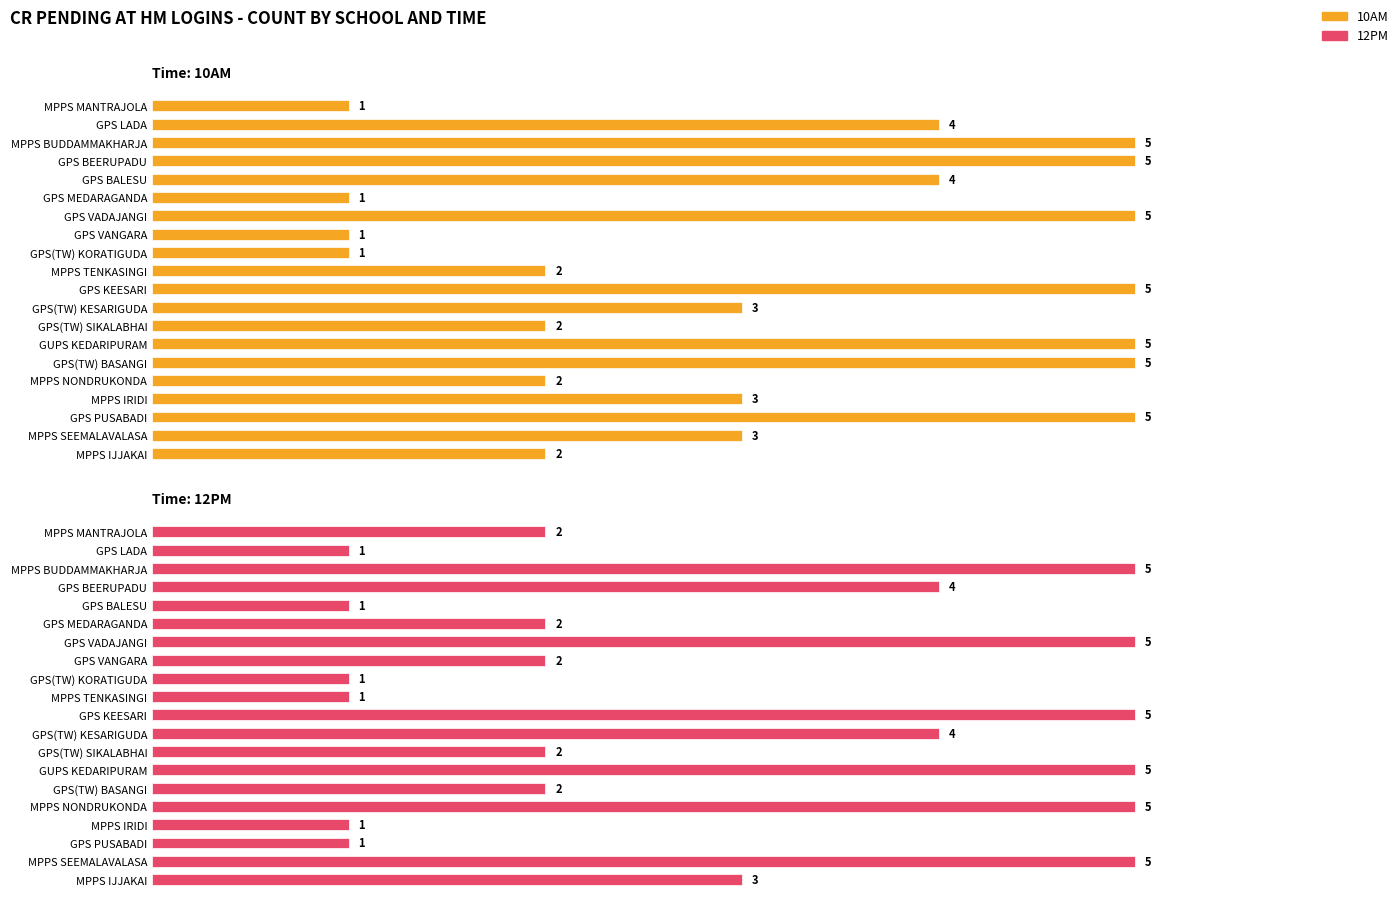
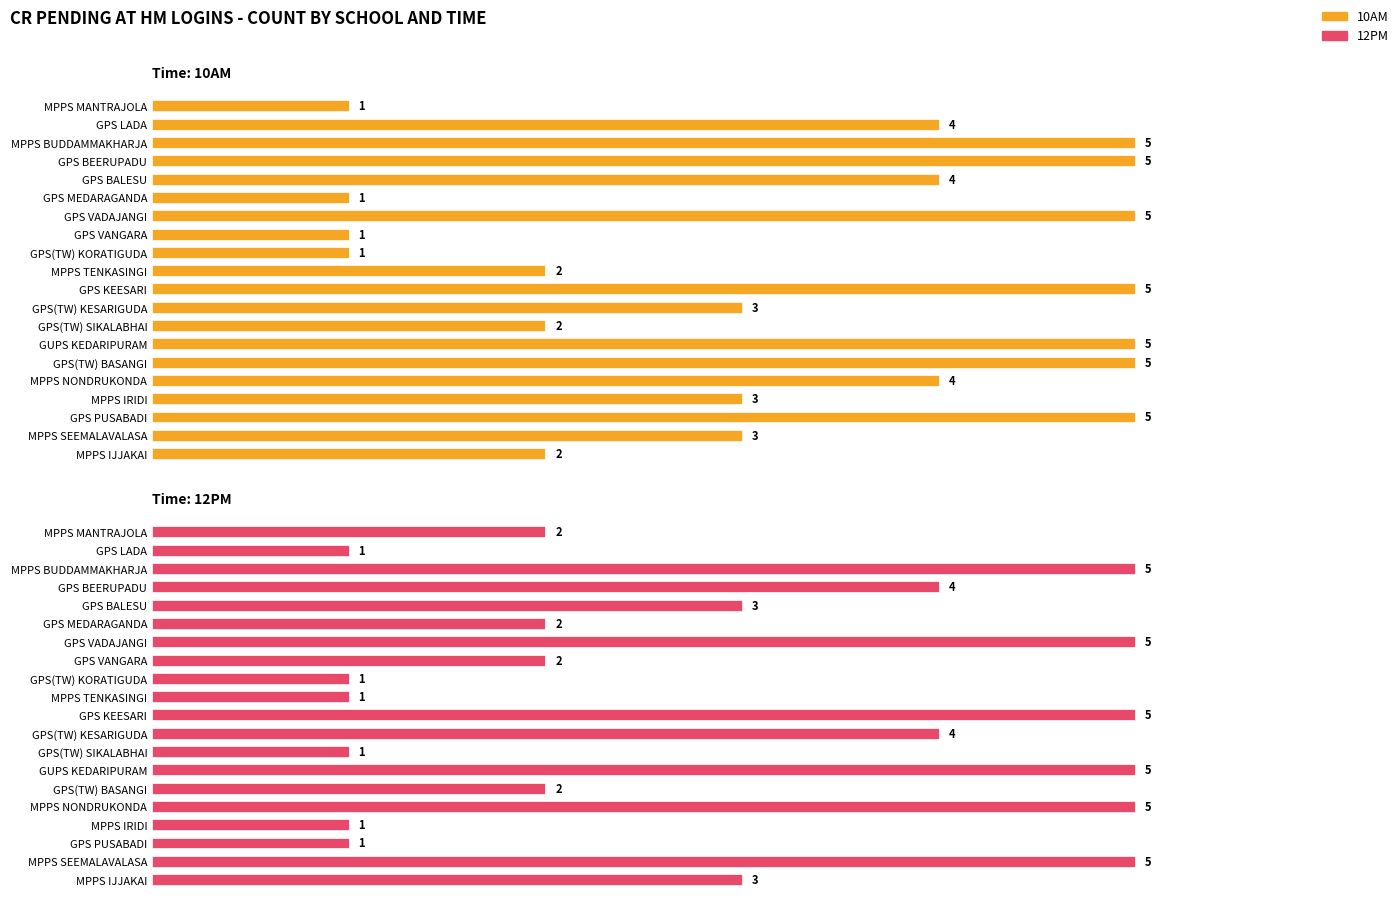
  {
    "Time: 10AM": {
      "MPPS MANTRAJOLA": 1,
      "GPS LADA": 4,
      "MPPS BUDDAMMAKHARJA": 5,
      "GPS BEERUPADU": 5,
      "GPS BALESU": 4,
      "GPS MEDARAGANDA": 1,
      "GPS VADAJANGI": 5,
      "GPS VANGARA": 1,
      "GPS(TW) KORATIGUDA": 1,
      "MPPS TENKASINGI": 2,
      "GPS KEESARI": 5,
      "GPS(TW) KESARIGUDA": 3,
      "GPS(TW) SIKALABHAI": 2,
      "GUPS KEDARIPURAM": 5,
      "GPS(TW) BASANGI": 5,
-     "MPPS NONDRUKONDA": 2,
+     "MPPS NONDRUKONDA": 4,
      "MPPS IRIDI": 3,
      "GPS PUSABADI": 5,
      "MPPS SEEMALAVALASA": 3,
      "MPPS IJJAKAI": 2
    },
    "Time: 12PM": {
      "MPPS MANTRAJOLA": 2,
      "GPS LADA": 1,
      "MPPS BUDDAMMAKHARJA": 5,
      "GPS BEERUPADU": 4,
-     "GPS BALESU": 1,
+     "GPS BALESU": 3,
      "GPS MEDARAGANDA": 2,
      "GPS VADAJANGI": 5,
      "GPS VANGARA": 2,
      "GPS(TW) KORATIGUDA": 1,
      "MPPS TENKASINGI": 1,
      "GPS KEESARI": 5,
      "GPS(TW) KESARIGUDA": 4,
-     "GPS(TW) SIKALABHAI": 2,
+     "GPS(TW) SIKALABHAI": 1,
      "GUPS KEDARIPURAM": 5,
      "GPS(TW) BASANGI": 2,
      "MPPS NONDRUKONDA": 5,
      "MPPS IRIDI": 1,
      "GPS PUSABADI": 1,
      "MPPS SEEMALAVALASA": 5,
      "MPPS IJJAKAI": 3
    }
  }
